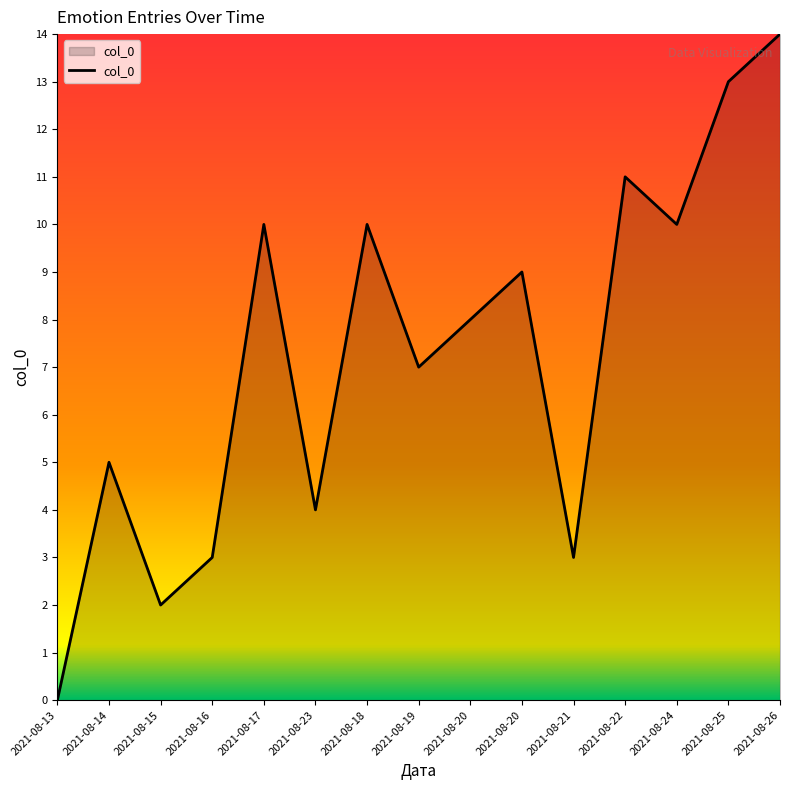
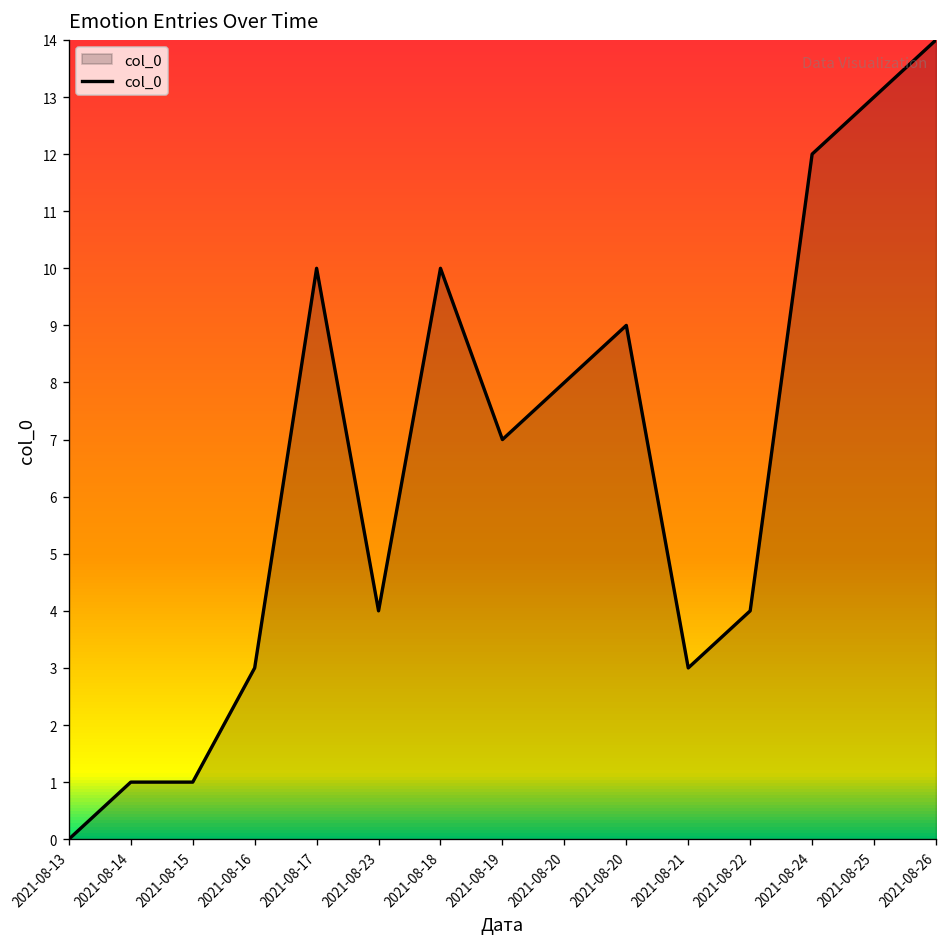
  {
    "2021-08-13": 0,
-   "2021-08-14": 5,
-   "2021-08-15": 2,
+   "2021-08-14": 1,
+   "2021-08-15": 1,
    "2021-08-16": 3,
    "2021-08-17": 10,
    "2021-08-23": 4,
    "2021-08-18": 10,
    "2021-08-19": 7,
    "2021-08-21": 3,
-   "2021-08-22": 11,
-   "2021-08-24": 10,
+   "2021-08-22": 4,
+   "2021-08-24": 12,
    "2021-08-25": 13,
    "2021-08-26": 14
  }
